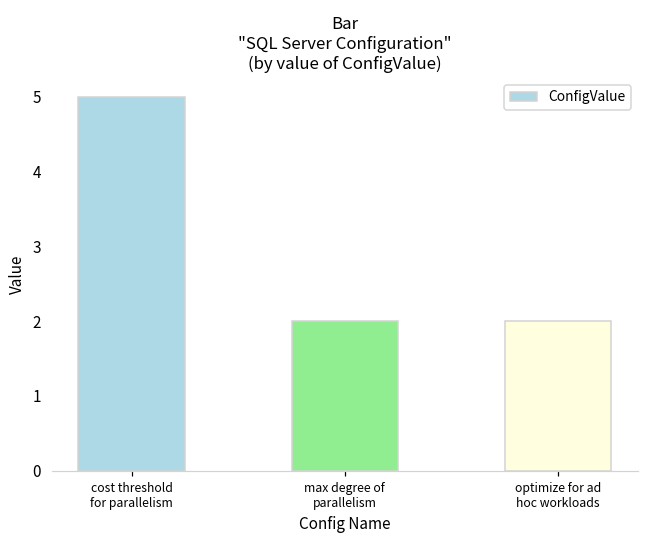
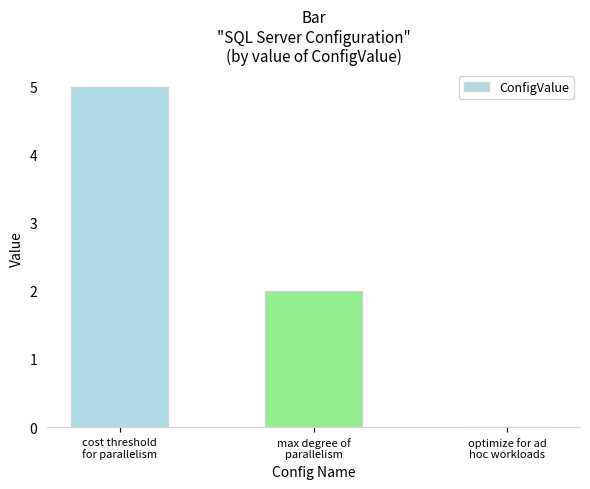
  {
    "cost threshold for parallelism": 5,
    "max degree of parallelism": 2,
-   "optimize for ad hoc workloads": 2
+   "optimize for ad hoc workloads": 0
  }
